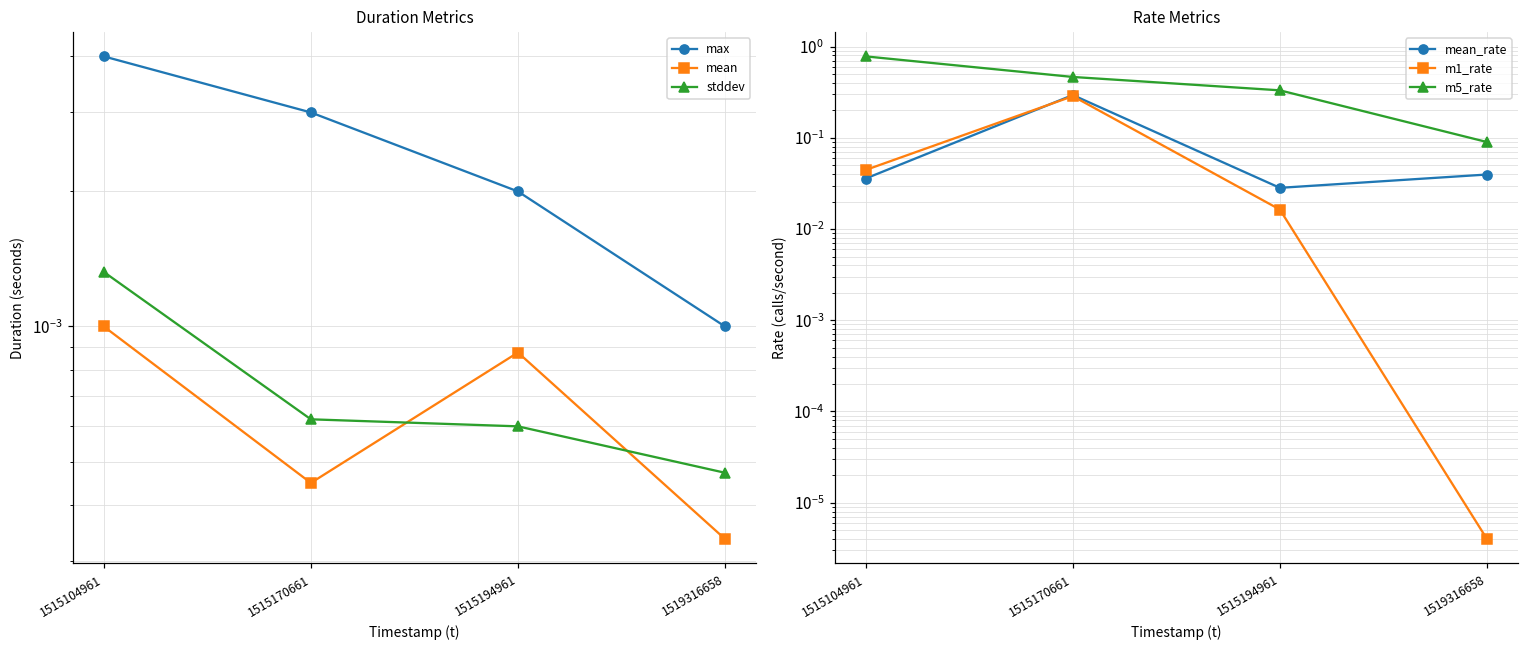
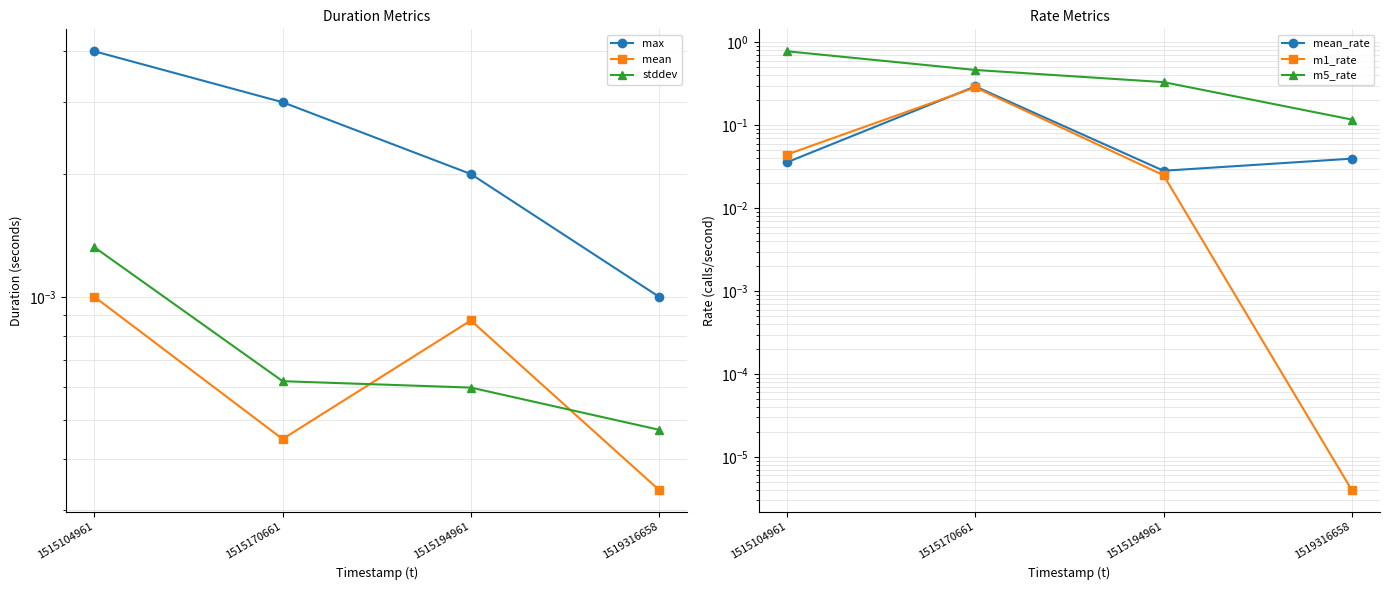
  {
    "Rate Metrics": {
      "mean_rate": {
        "1515104961": 0.036,
        "1515194961": 0.028,
        "1519316658": 0.04
      },
      "m1_rate": {
        "1515104961": 0.04,
-       "1515194961": 0.016,
+       "1515194961": 0.025,
        "1519316658": 0.000004
      },
      "m5_rate": {
        "1515104961": 0.8,
        "1515170661": 0.5,
        "1515194961": 0.33,
-       "1519316658": 0.09
+       "1519316658": 0.12
      }
    }
  }
